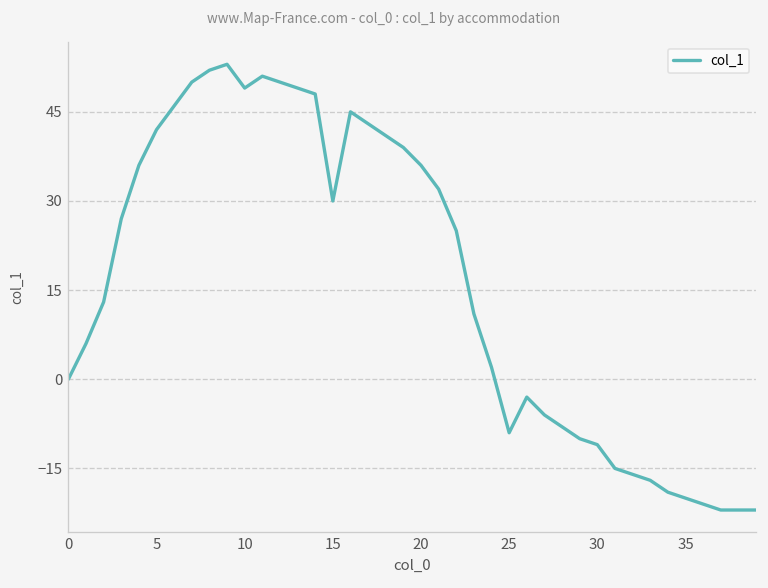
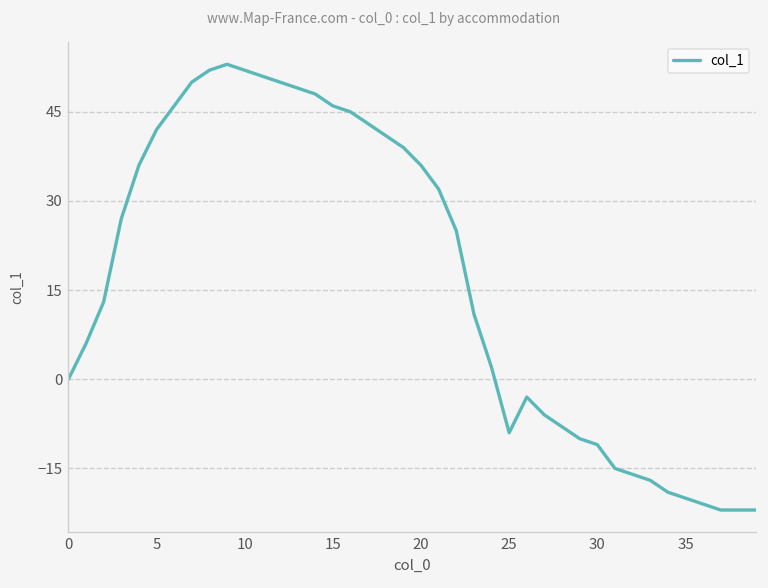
  {
    "0": 0,
    "5": 42,
-   "10": 49,
-   "15": 30,
+   "10": 52,
+   "15": 46,
    "20": 36,
    "25": -9,
    "30": -11,
    "35": -20
  }
